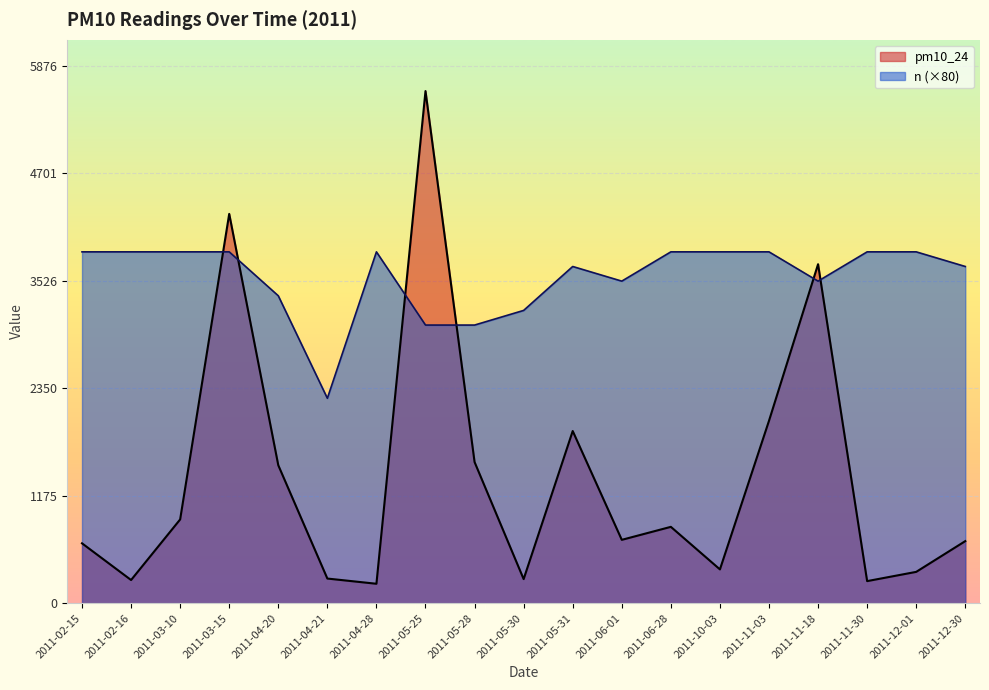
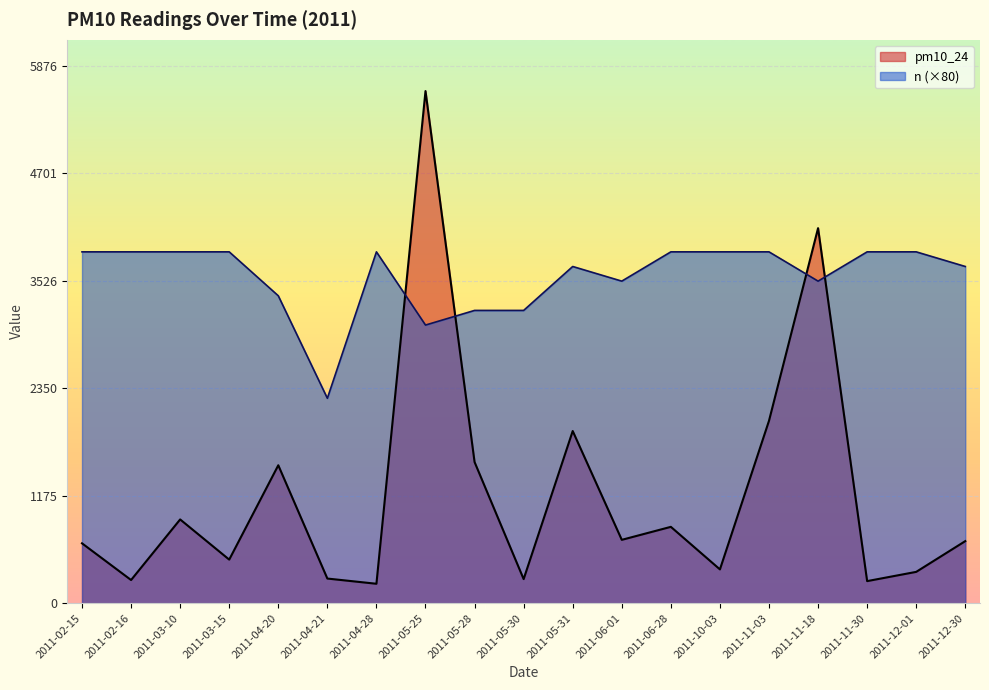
  {
    "pm10_24": {
      "2011-02-15": 700,
      "2011-02-16": 300,
      "2011-03-10": 900,
-     "2011-03-15": 4300,
+     "2011-03-15": 500,
      "2011-04-20": 1500,
      "2011-04-21": 300,
      "2011-04-28": 200,
      "2011-05-25": 5600,
      "2011-05-28": 1500,
      "2011-05-30": 300,
      "2011-05-31": 1900,
      "2011-06-01": 700,
      "2011-06-28": 800,
      "2011-10-03": 400,
      "2011-11-03": 2000,
-     "2011-11-18": 3700,
+     "2011-11-18": 4100,
      "2011-11-30": 200,
      "2011-12-01": 300,
      "2011-12-30": 700
    },
    "n (×80)": {
      "2011-02-15": 3800,
      "2011-02-16": 3800,
      "2011-03-10": 3800,
      "2011-03-15": 3800,
      "2011-04-20": 3400,
      "2011-04-21": 2200,
      "2011-04-28": 3800,
      "2011-05-25": 3000,
-     "2011-05-28": 3000,
+     "2011-05-28": 3200,
      "2011-05-30": 3200,
      "2011-05-31": 3700,
      "2011-06-01": 3500,
      "2011-06-28": 3800,
      "2011-10-03": 3800,
      "2011-11-03": 3800,
      "2011-11-18": 3500,
      "2011-11-30": 3800,
      "2011-12-01": 3800,
      "2011-12-30": 3700
    }
  }
